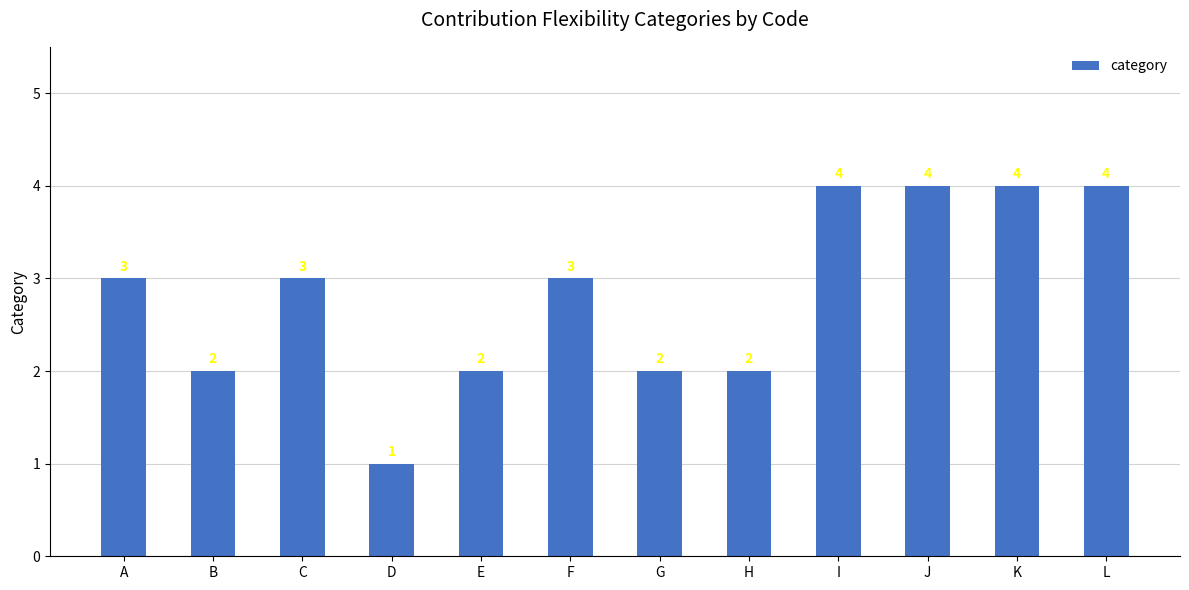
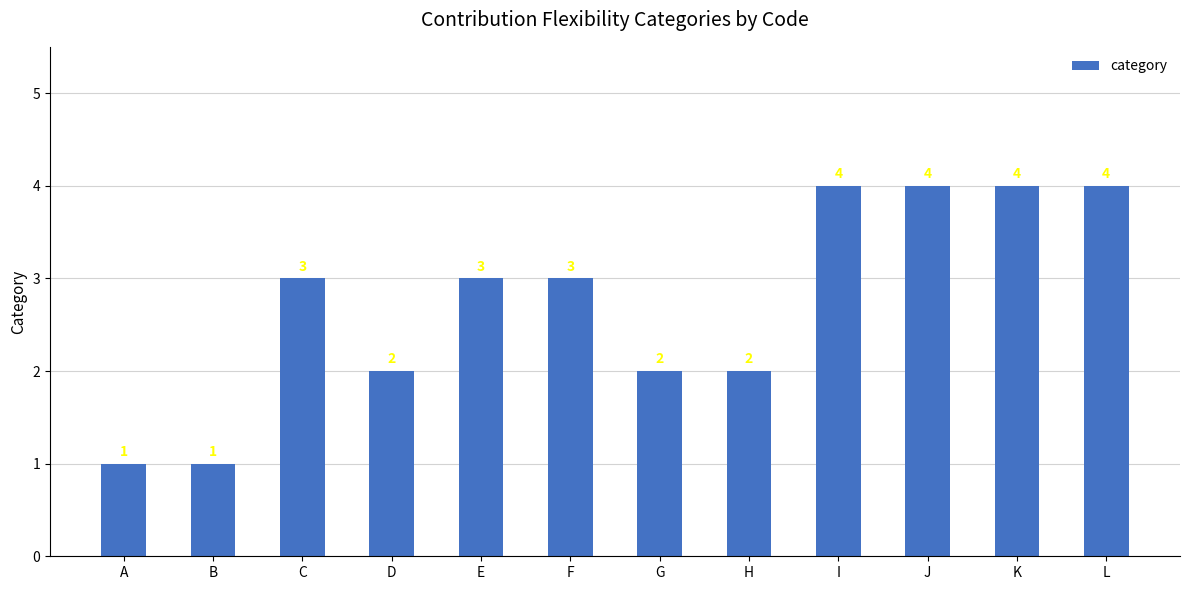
  {
-   "A": 3,
-   "B": 2,
+   "A": 1,
+   "B": 1,
    "C": 3,
-   "D": 1,
-   "E": 2,
+   "D": 2,
+   "E": 3,
    "F": 3,
    "G": 2,
    "H": 2,
    "I": 4,
    "J": 4,
    "K": 4,
    "L": 4
  }
